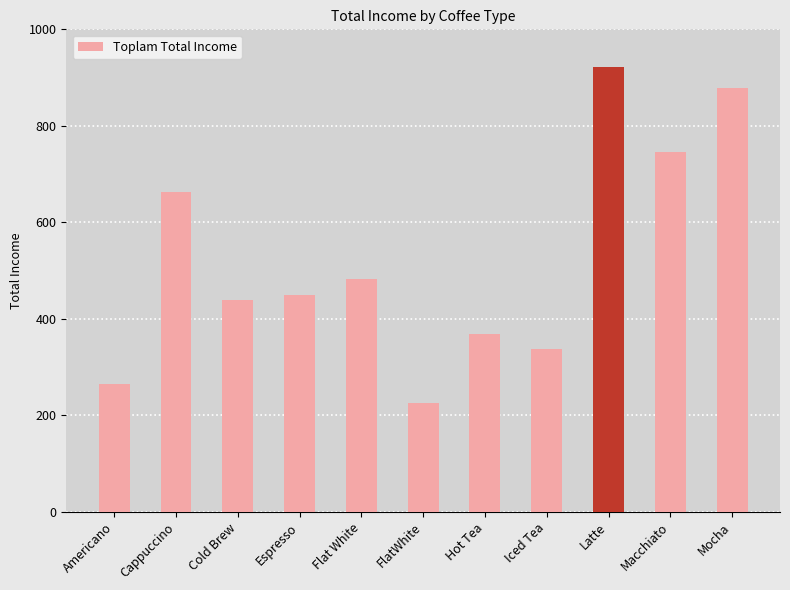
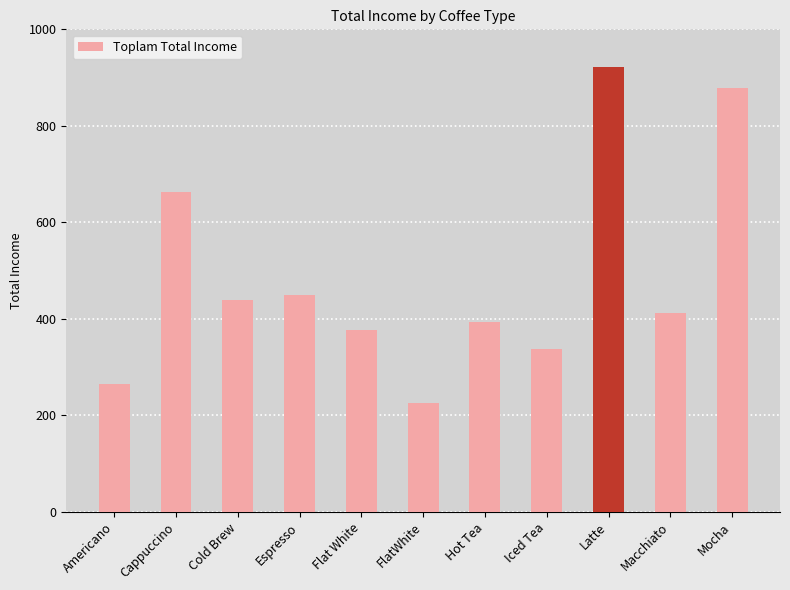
  {
    "Americano": 270,
    "Cappuccino": 660,
    "Cold Brew": 440,
    "Espresso": 450,
-   "Flat White": 480,
+   "Flat White": 380,
    "FlatWhite": 230,
-   "Hot Tea": 370,
+   "Hot Tea": 390,
    "Iced Tea": 340,
    "Latte": 920,
-   "Macchiato": 750,
+   "Macchiato": 410,
    "Mocha": 880
  }
